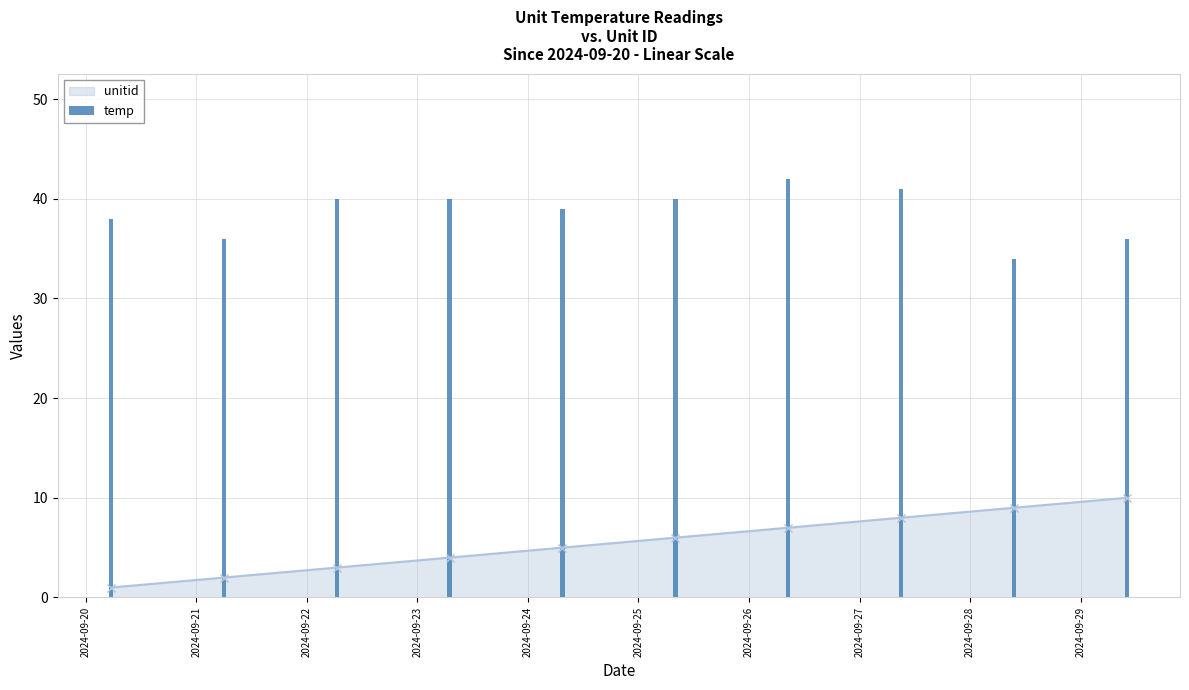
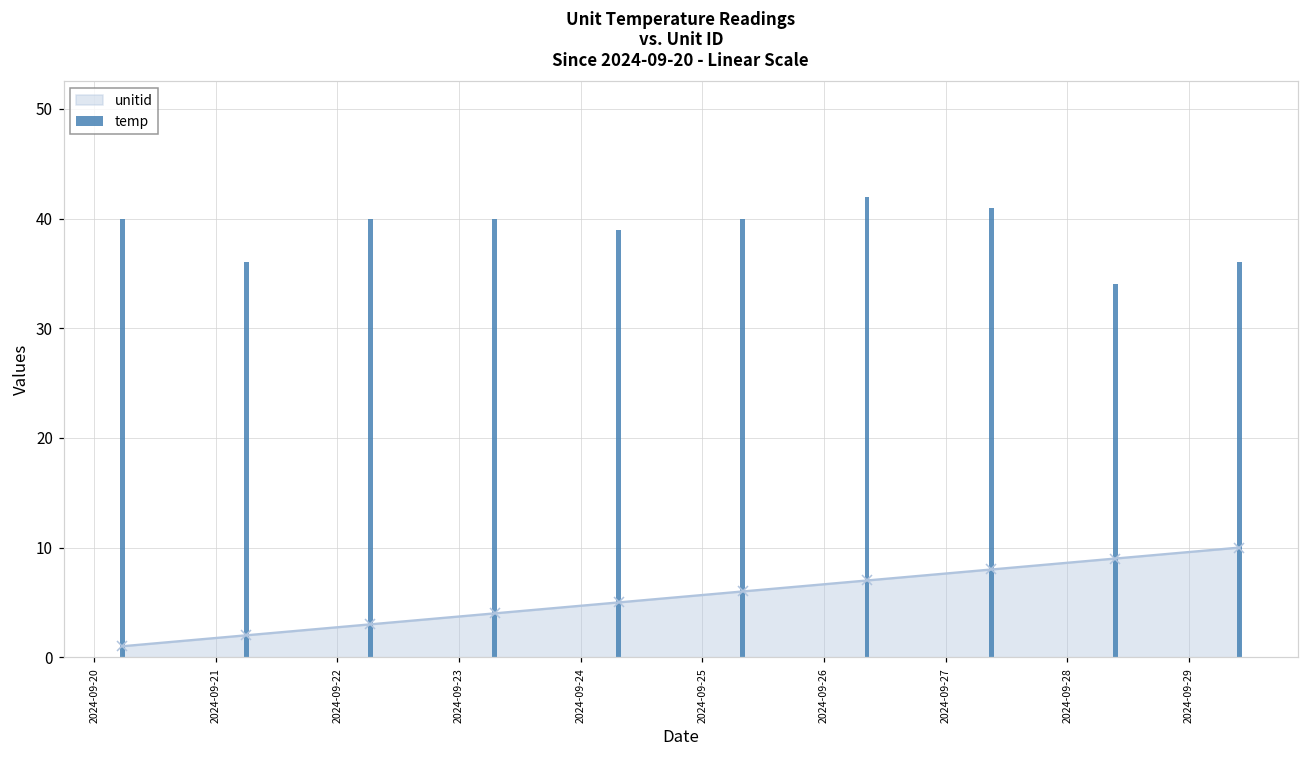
  {
    "temp": {
-     "2024-09-20": 38,
+     "2024-09-20": 40,
      "2024-09-21": 36,
      "2024-09-22": 40,
      "2024-09-23": 40,
      "2024-09-24": 39,
      "2024-09-25": 40,
      "2024-09-26": 42,
      "2024-09-27": 41,
      "2024-09-28": 34,
      "2024-09-29": 36
    }
  }
